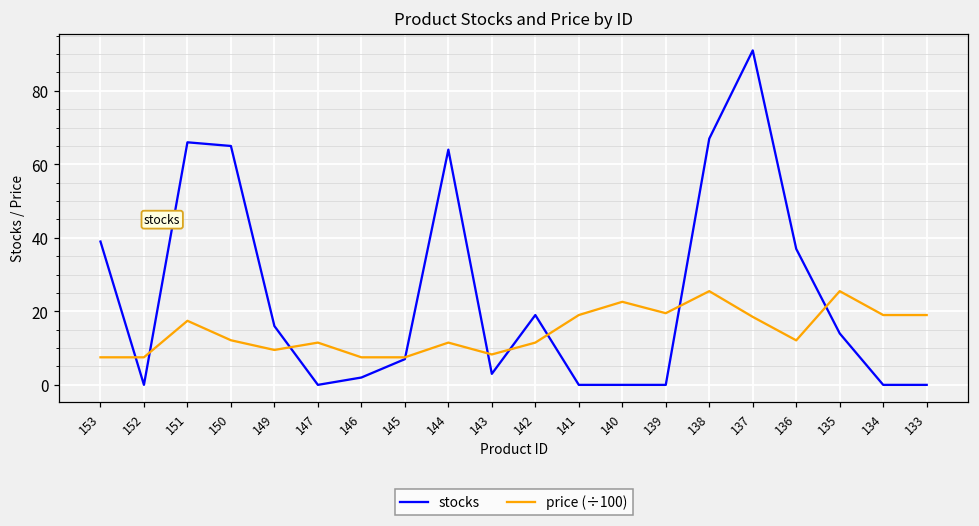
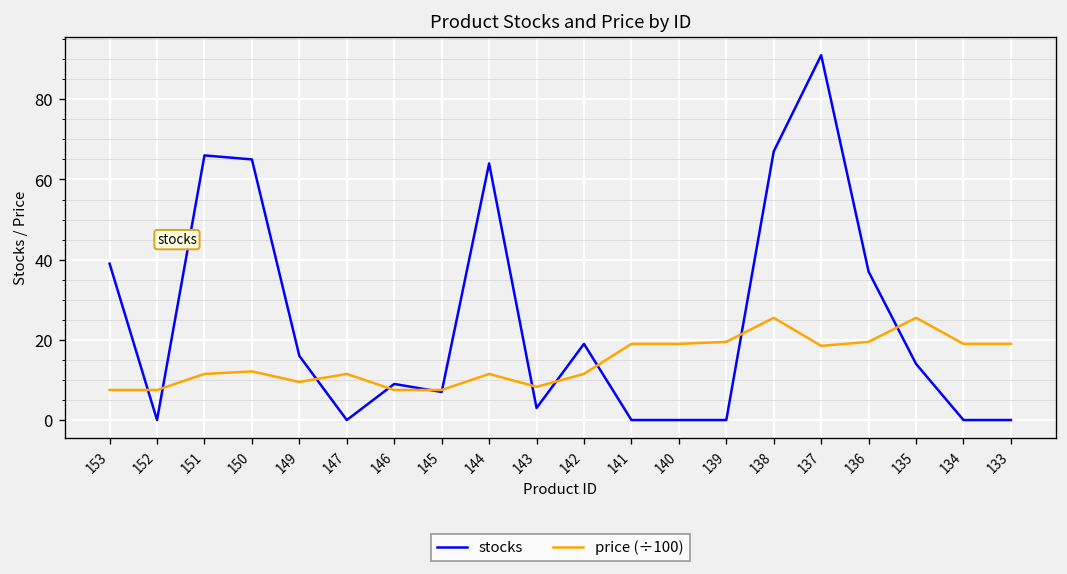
  {
    "stocks": {
      "153": 39,
      "152": 0,
      "151": 66,
      "150": 65,
      "149": 16,
      "147": 0,
-     "146": 2,
+     "146": 9,
      "144": 64,
      "143": 3,
      "142": 19,
      "141": 0,
      "140": 0,
      "139": 0,
      "138": 67,
      "137": 91,
      "136": 37,
      "135": 14,
      "134": 0,
      "133": 0
    },
    "price (÷100)": {
      "153": 8,
      "152": 8,
-     "151": 17,
+     "151": 12,
      "150": 12,
      "149": 10,
      "147": 12,
      "146": 8,
      "144": 12,
      "143": 8,
      "142": 12,
      "141": 19,
-     "140": 23,
+     "140": 19,
      "139": 20,
      "138": 26,
      "137": 19,
-     "136": 12,
+     "136": 20,
      "135": 26,
      "134": 19,
      "133": 19
    }
  }
